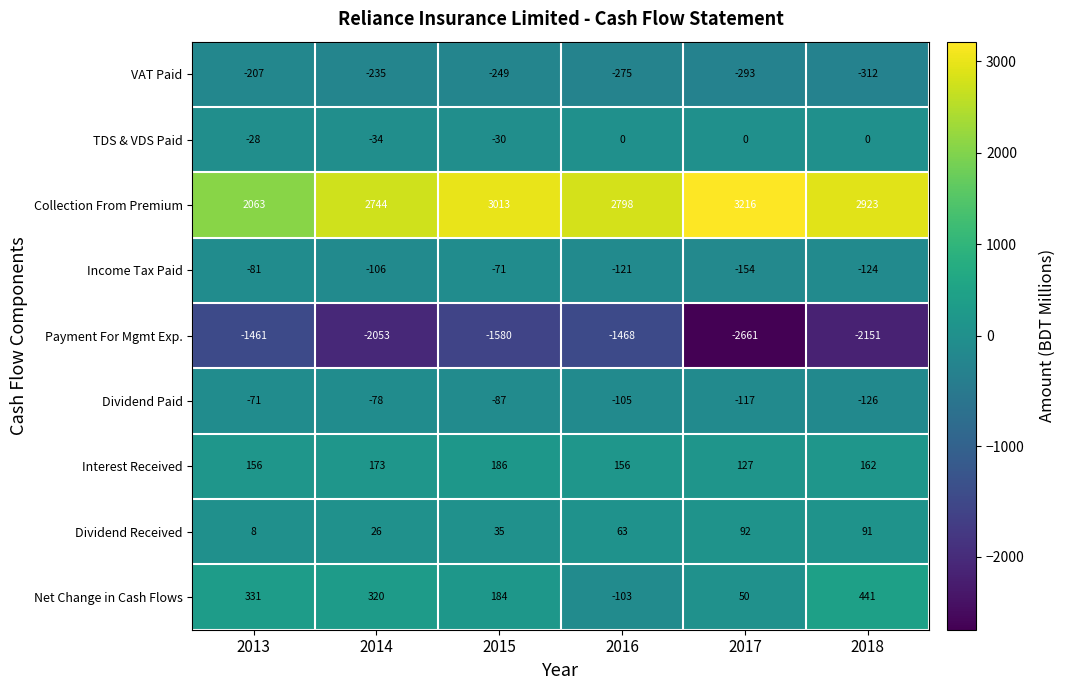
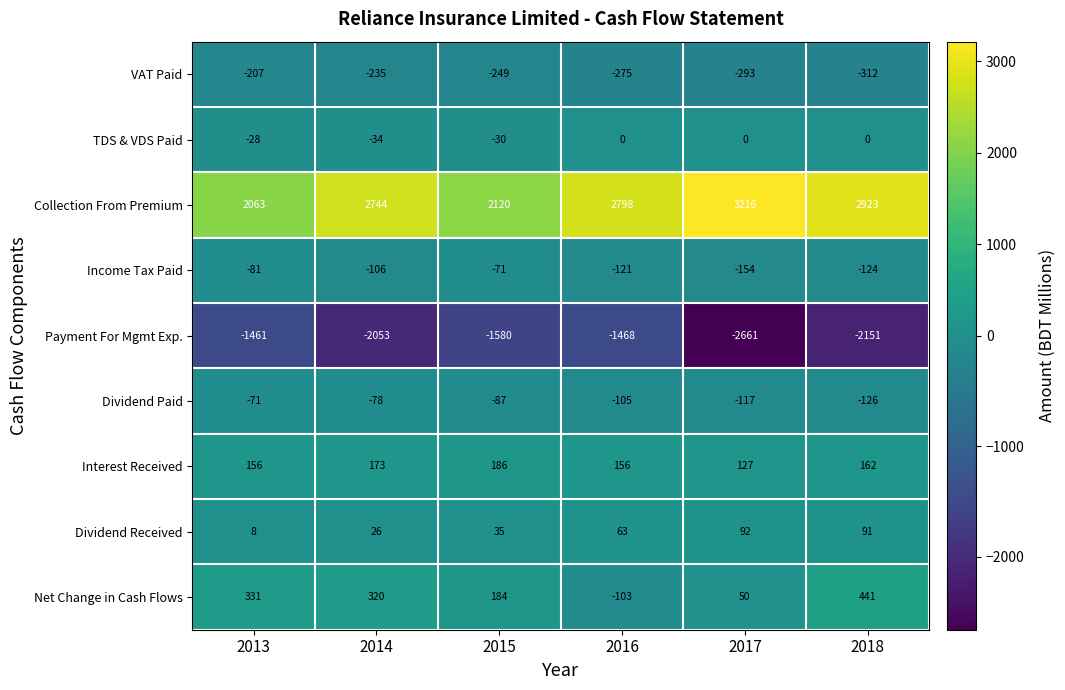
  {
    "VAT Paid": {
      "2013": -207,
      "2014": -235,
      "2015": -249,
      "2016": -275,
      "2017": -293,
      "2018": -312
    },
    "TDS & VDS Paid": {
      "2013": -28,
      "2014": -34,
      "2015": -30,
      "2016": 0,
      "2017": 0,
      "2018": 0
    },
    "Collection From Premium": {
      "2013": 2063,
      "2014": 2744,
-     "2015": 3013,
+     "2015": 2120,
      "2016": 2798,
      "2017": 3216,
      "2018": 2923
    },
    "Income Tax Paid": {
      "2013": -81,
      "2014": -106,
      "2015": -71,
      "2016": -121,
      "2017": -154,
      "2018": -124
    },
    "Payment For Mgmt Exp.": {
      "2013": -1461,
      "2014": -2053,
      "2015": -1580,
      "2016": -1468,
      "2017": -2661,
      "2018": -2151
    },
    "Dividend Paid": {
      "2013": -71,
      "2014": -78,
      "2015": -87,
      "2016": -105,
      "2017": -117,
      "2018": -126
    },
    "Interest Received": {
      "2013": 156,
      "2014": 173,
      "2015": 186,
      "2016": 156,
      "2017": 127,
      "2018": 162
    },
    "Dividend Received": {
      "2013": 8,
      "2014": 26,
      "2015": 35,
      "2016": 63,
      "2017": 92,
      "2018": 91
    },
    "Net Change in Cash Flows": {
      "2013": 331,
      "2014": 320,
      "2015": 184,
      "2016": -103,
      "2017": 50,
      "2018": 441
    }
  }
